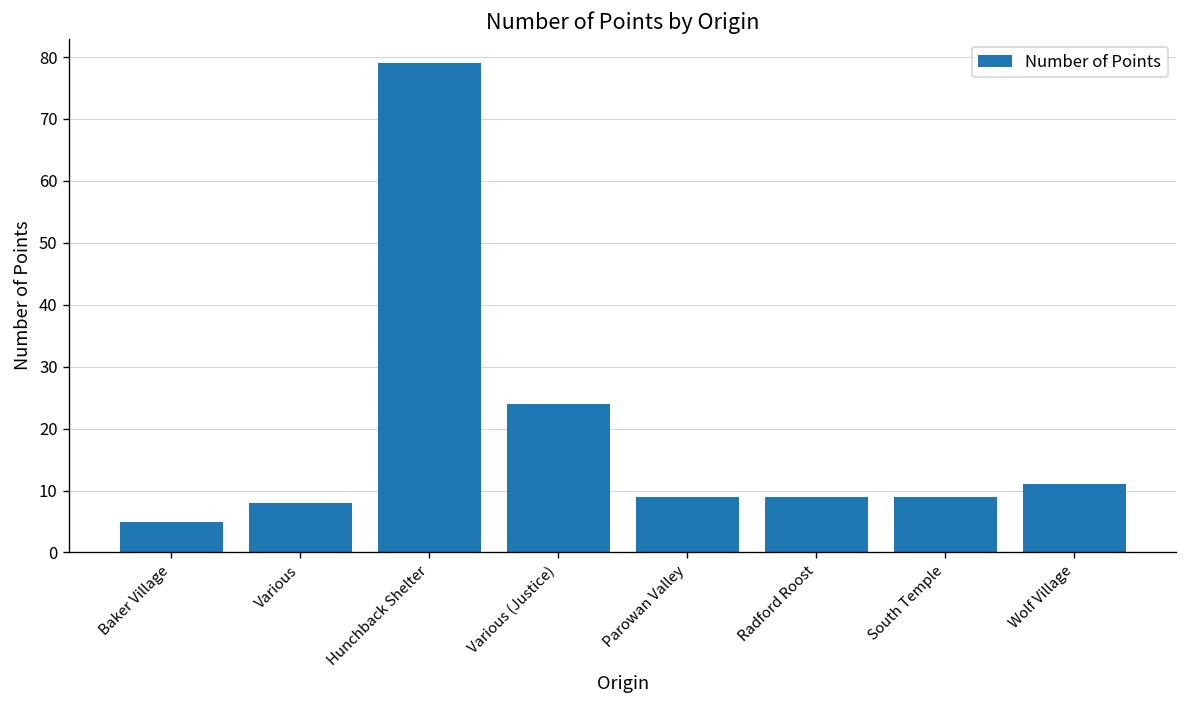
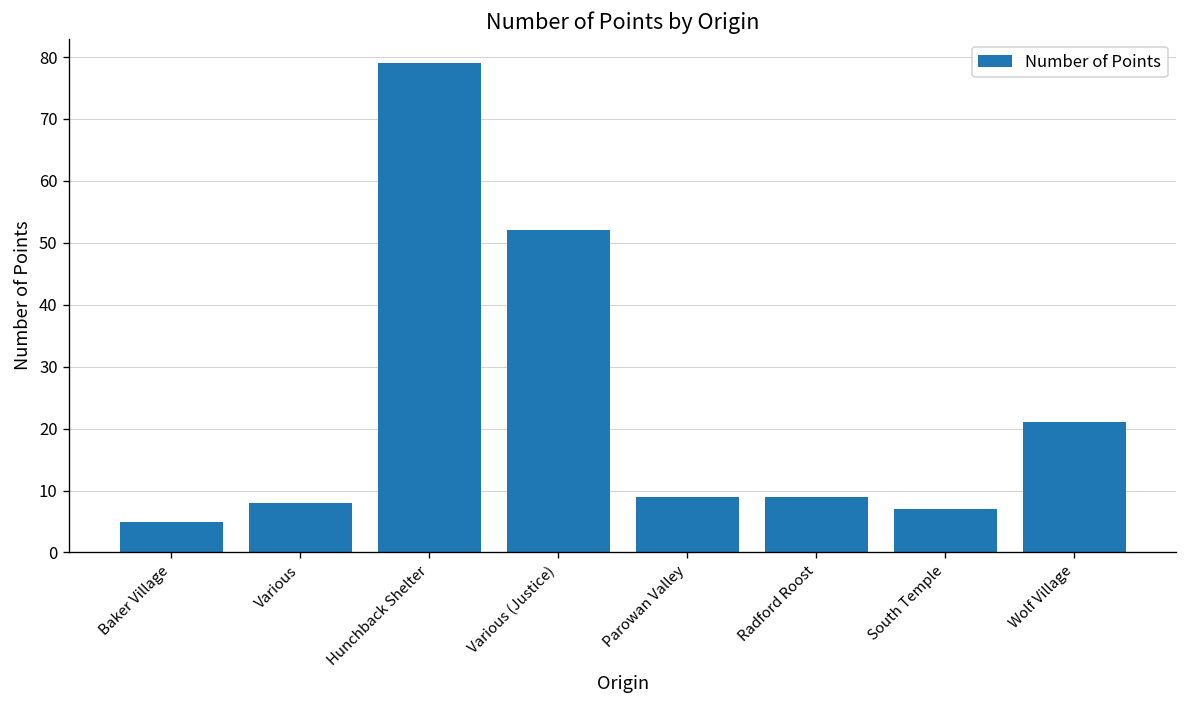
  {
    "Baker Village": 5,
    "Various": 8,
    "Hunchback Shelter": 79,
-   "Various (Justice)": 24,
+   "Various (Justice)": 52,
    "Parowan Valley": 9,
    "Radford Roost": 9,
-   "South Temple": 9,
-   "Wolf Village": 11
+   "South Temple": 7,
+   "Wolf Village": 21
  }
